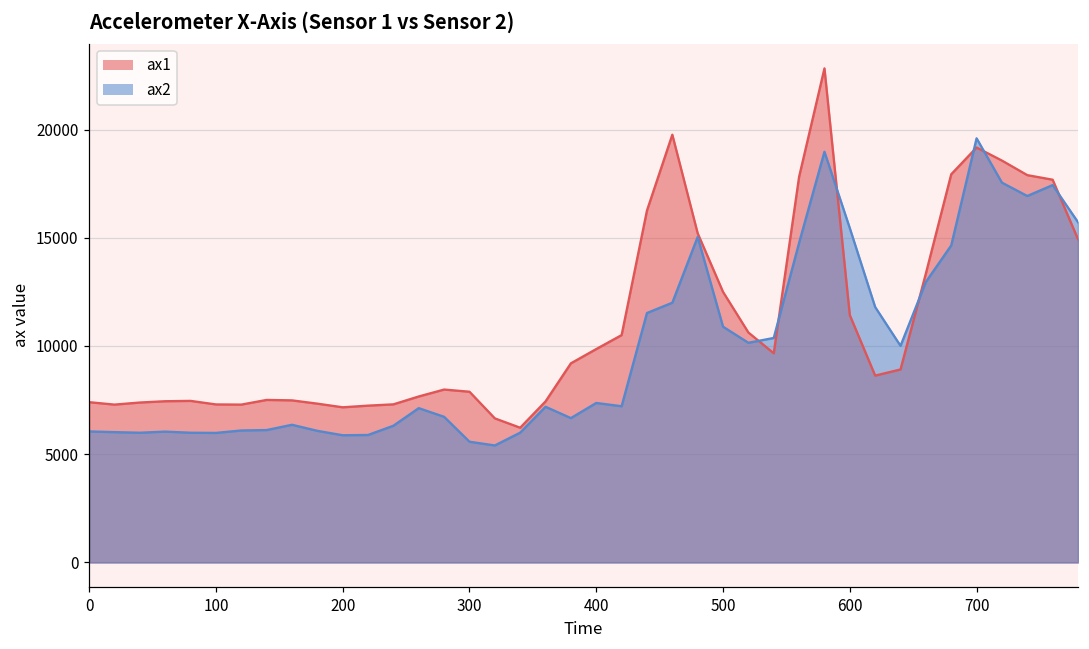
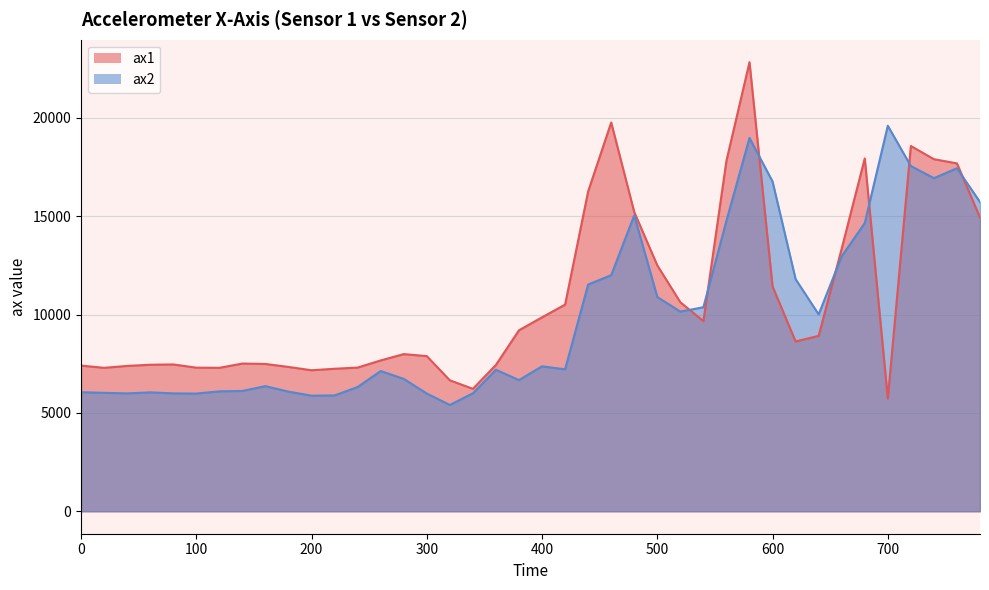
  {
    "ax1": {
      "0": 7400,
      "100": 7300,
      "200": 7200,
      "300": 7900,
      "400": 9900,
      "500": 12500,
      "600": 11400,
-     "700": 19200
+     "700": 5700
    },
    "ax2": {
      "0": 6100,
      "100": 6000,
      "200": 5900,
-     "300": 5600,
+     "300": 6000,
      "400": 7400,
      "500": 10900,
-     "600": 15400,
+     "600": 16800,
      "700": 19600
    }
  }
